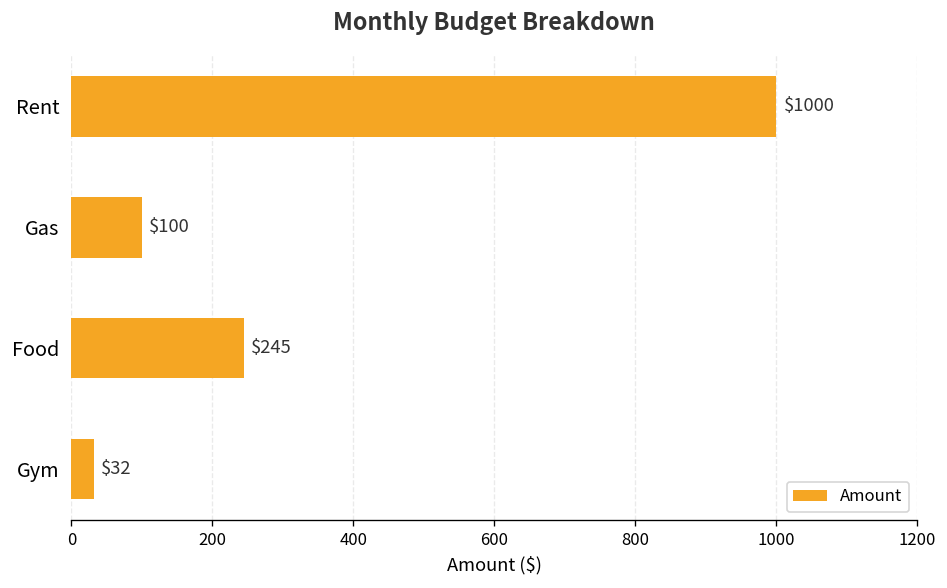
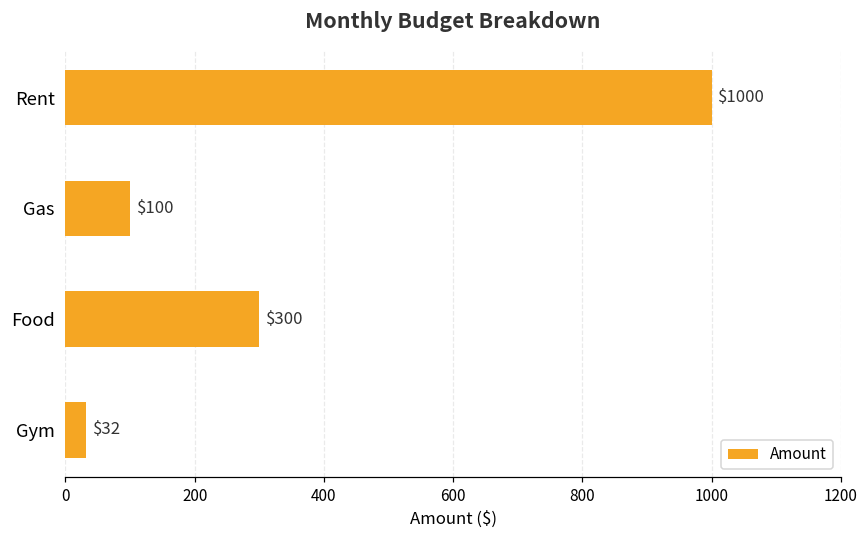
  {
    "Rent": "$1000",
    "Gas": "$100",
-   "Food": "$245",
+   "Food": "$300",
    "Gym": "$32"
  }
